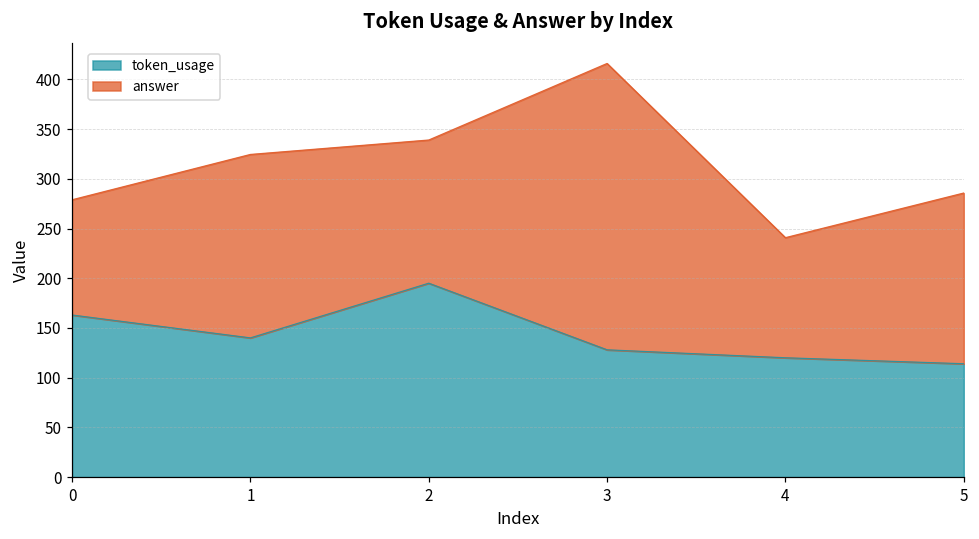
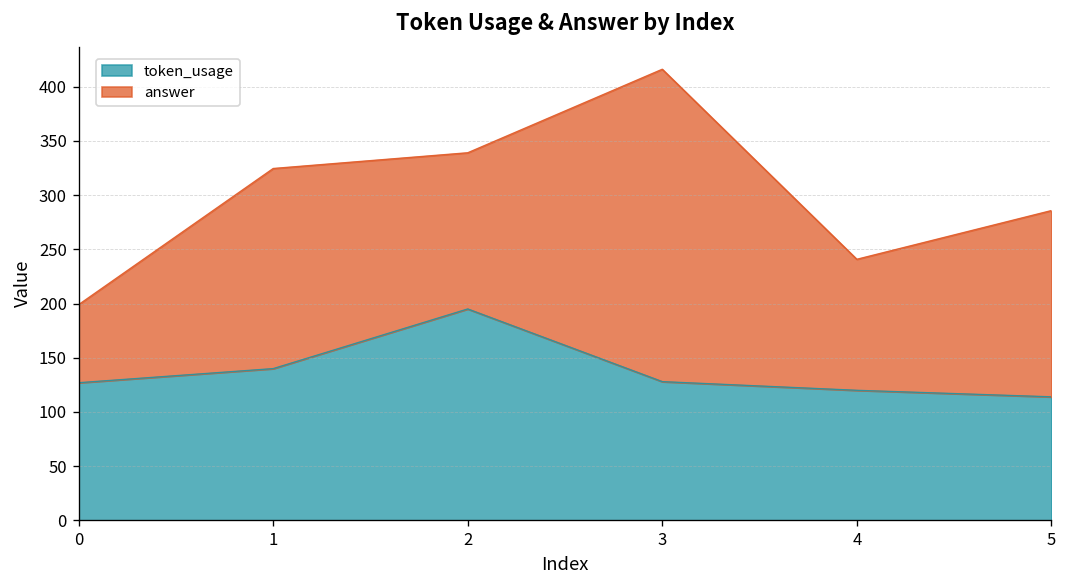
  {
    "token_usage": {
-     "0": 160,
+     "0": 130,
      "1": 140,
      "2": 200,
      "3": 130,
      "4": 120,
      "5": 110
    },
    "answer": {
-     "0": 120,
+     "0": 70,
      "1": 180,
      "2": 140,
      "3": 290,
      "4": 120,
      "5": 170
    }
  }
